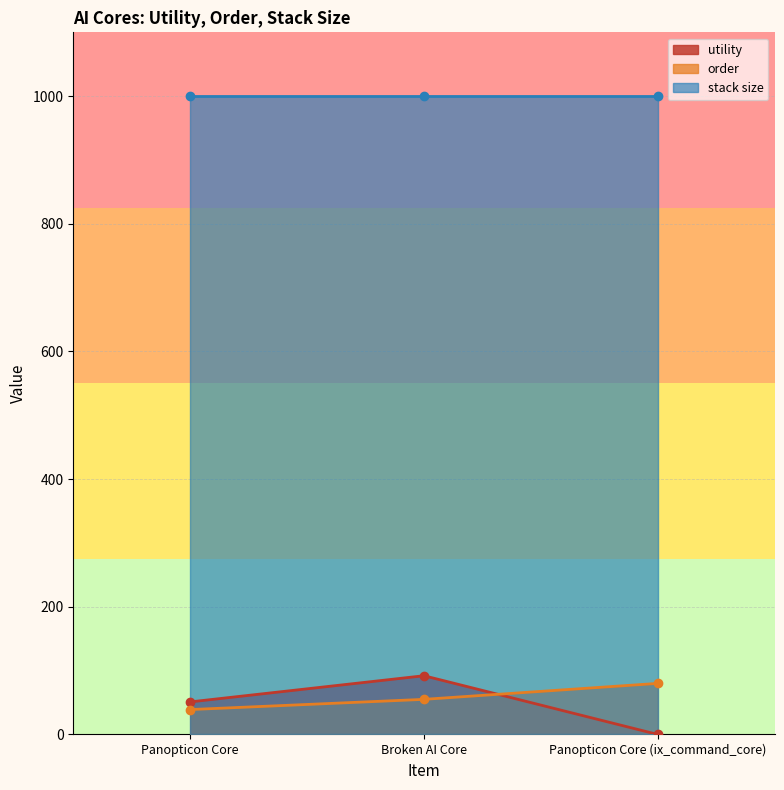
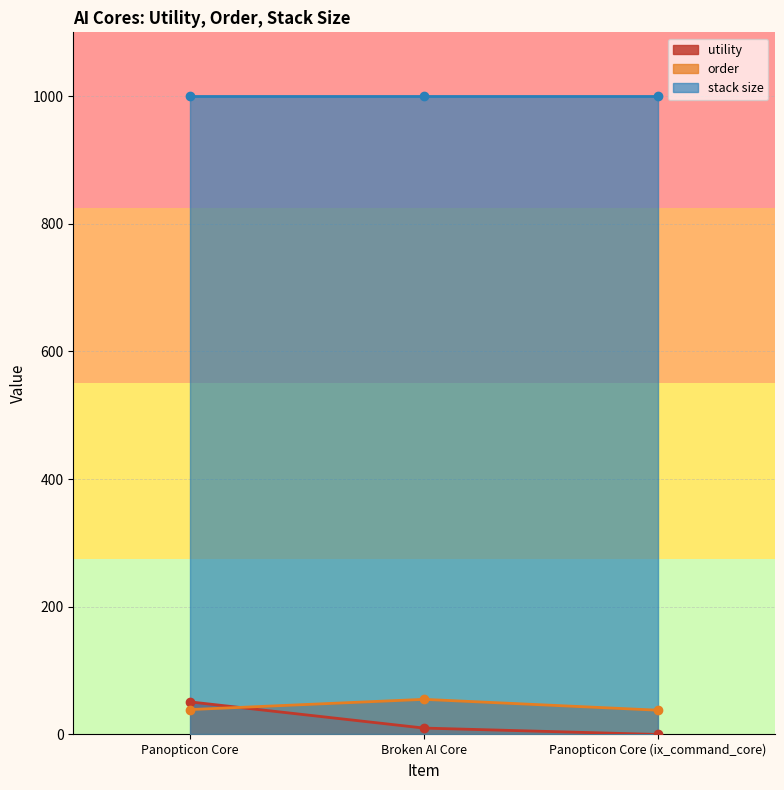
  {
    "utility": {
      "Panopticon Core": 50,
-     "Broken AI Core": 90,
+     "Broken AI Core": 10,
      "Panopticon Core (ix_command_core)": 0
    },
    "order": {
      "Panopticon Core": 40,
      "Broken AI Core": 60,
-     "Panopticon Core (ix_command_core)": 80
+     "Panopticon Core (ix_command_core)": 40
    },
    "stack size": {
      "Panopticon Core": 1000,
      "Broken AI Core": 1000,
      "Panopticon Core (ix_command_core)": 1000
    }
  }
